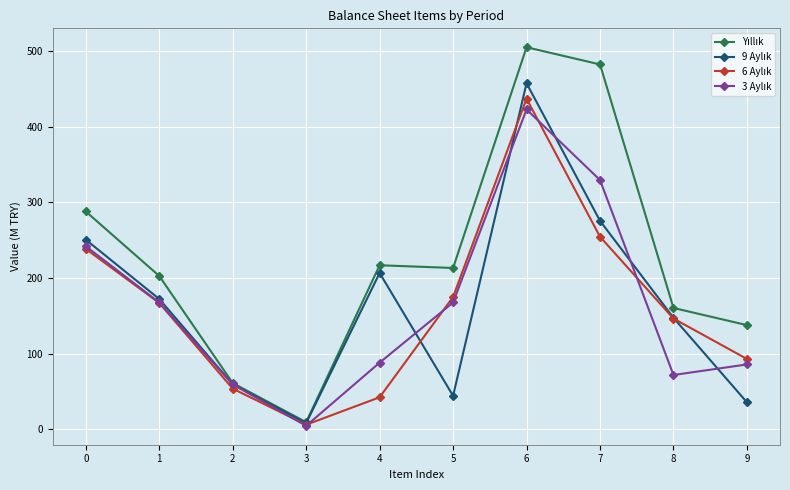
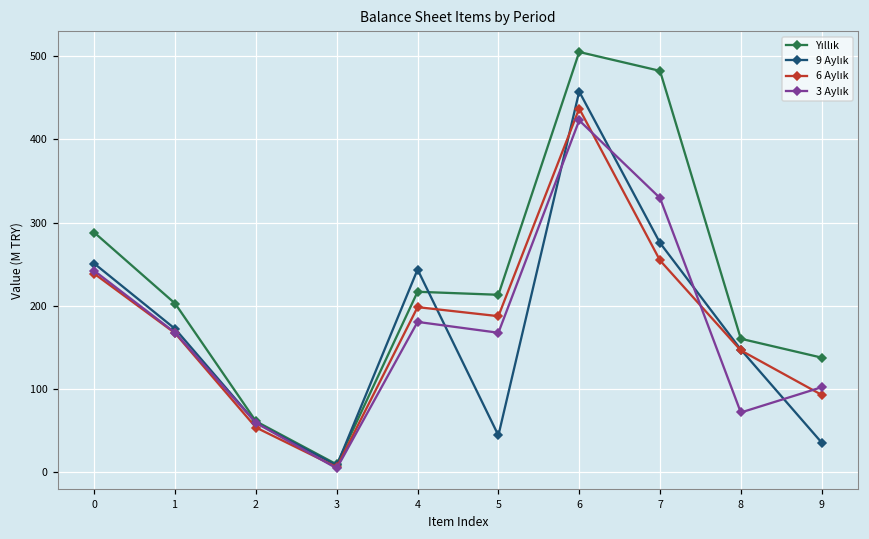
  {
    "Yıllık": {
      "0": 290,
      "1": 200,
      "4": 220,
      "5": 210,
      "6": 510,
      "7": 480,
      "8": 160,
      "9": 140
    },
    "9 Aylık": {
      "0": 250,
      "1": 170,
-     "4": 210,
+     "4": 240,
      "5": 40,
      "6": 460,
      "7": 280,
      "9": 40
    },
    "6 Aylık": {
      "0": 240,
      "2": 50,
-     "4": 40,
-     "5": 180,
+     "4": 200,
+     "5": 190,
      "6": 440,
      "7": 250,
      "9": 90
    },
    "3 Aylık": {
      "0": 240,
-     "4": 90,
+     "4": 180,
      "5": 170,
      "6": 420,
      "7": 330,
      "8": 70,
-     "9": 90
+     "9": 100
    }
  }
